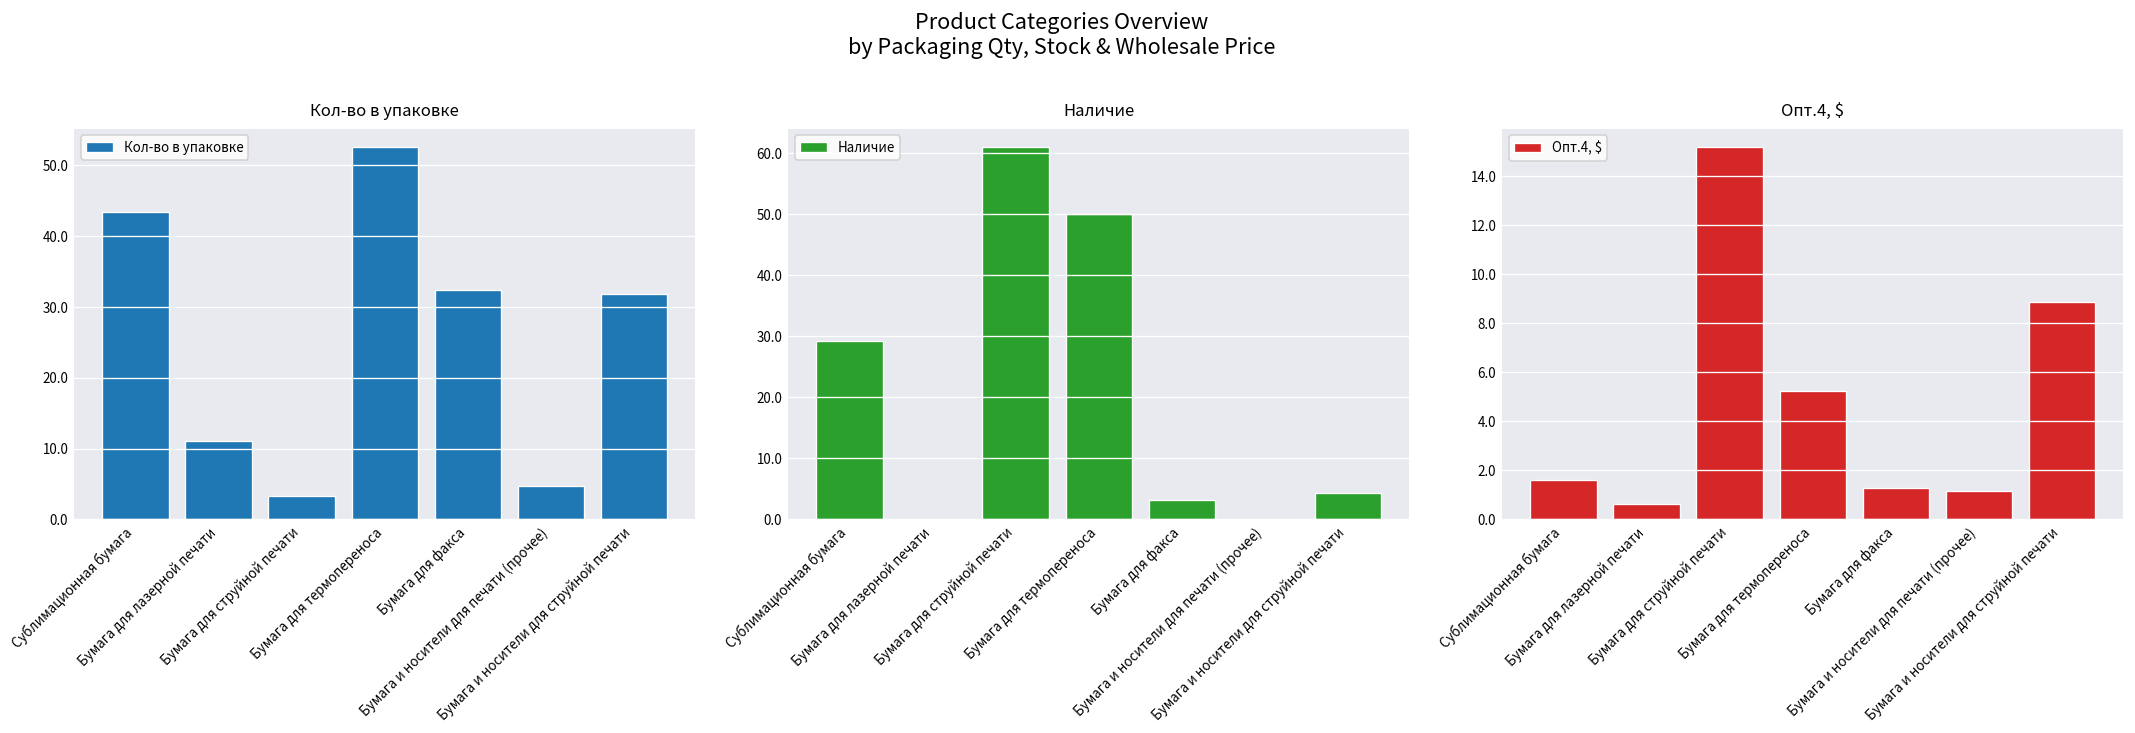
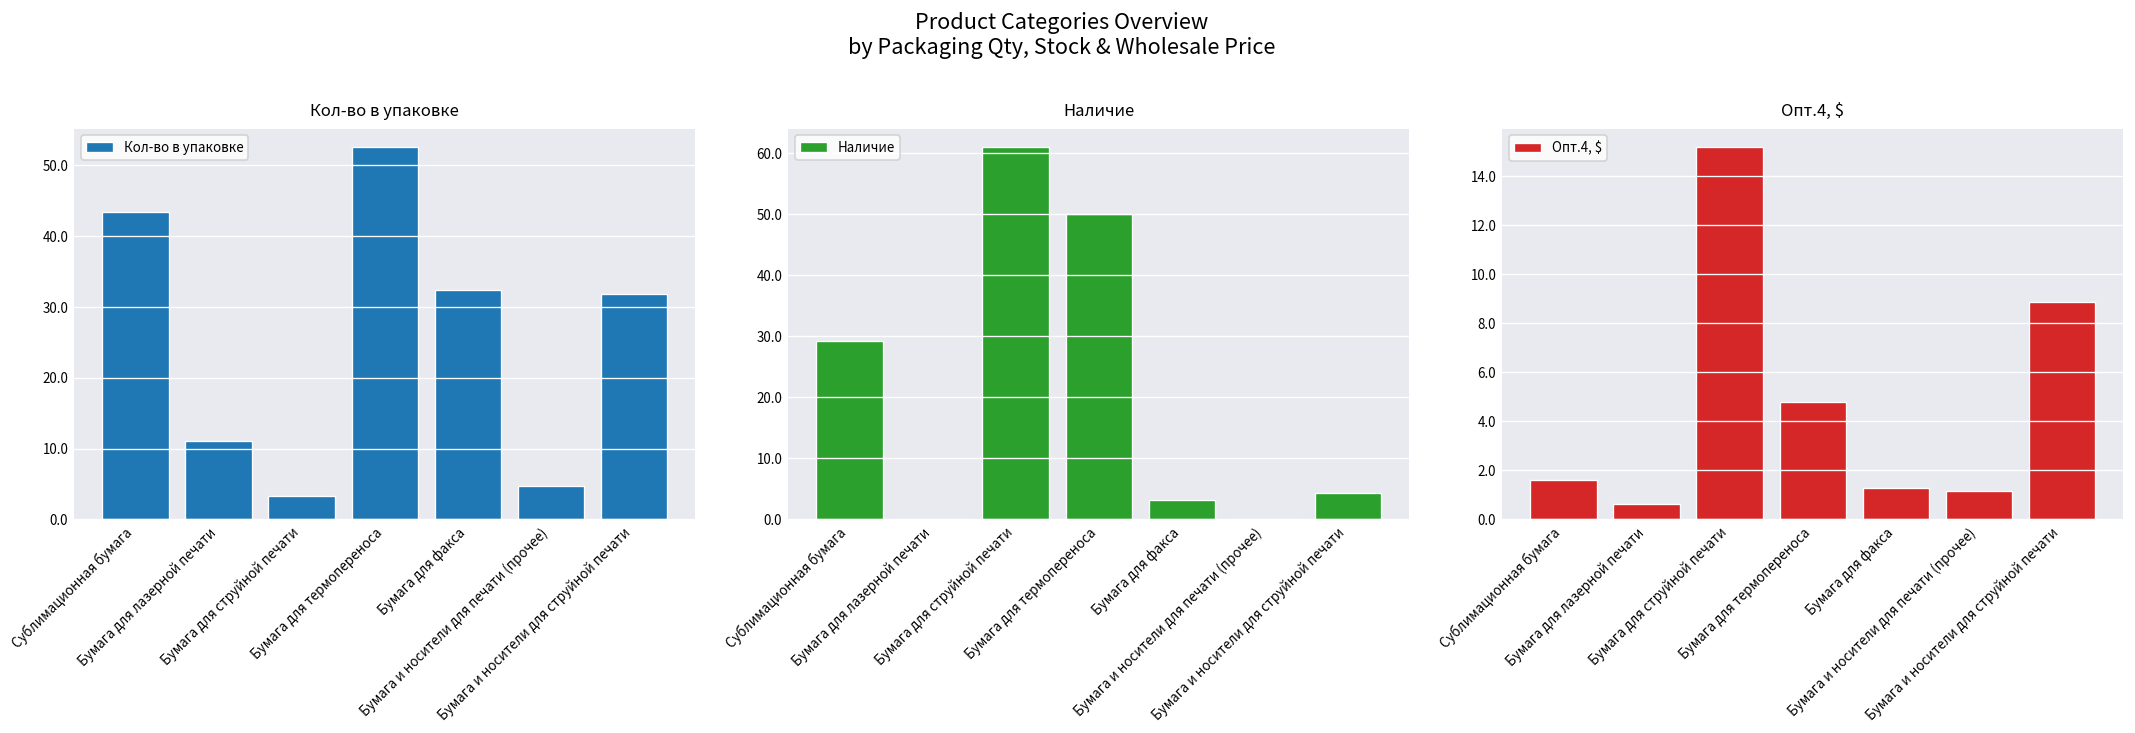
  {
    "Кол-во в упаковке": {
      "Cублимационная бумага": 43,
      "Бумага для лазерной печати": 11,
      "Бумага для струйной печати": 3,
      "Бумага для термопереноса": 53,
      "Бумага для факса": 32,
      "Бумага и носители для печати (прочее)": 5,
      "Бумага и носители для струйной печати": 32
    },
    "Наличие": {
      "Cублимационная бумага": 29,
      "Бумага для лазерной печати": 0,
      "Бумага для струйной печати": 61,
      "Бумага для термопереноса": 50,
      "Бумага для факса": 3,
      "Бумага и носители для печати (прочее)": 0,
      "Бумага и носители для струйной печати": 4
    },
    "Опт.4, $": {
      "Cублимационная бумага": 1.6,
      "Бумага для лазерной печати": 0.6,
      "Бумага для струйной печати": 15.2,
-     "Бумага для термопереноса": 5.2,
+     "Бумага для термопереноса": 4.8,
      "Бумага для факса": 1.3,
      "Бумага и носители для печати (прочее)": 1.1,
      "Бумага и носители для струйной печати": 8.9
    }
  }
